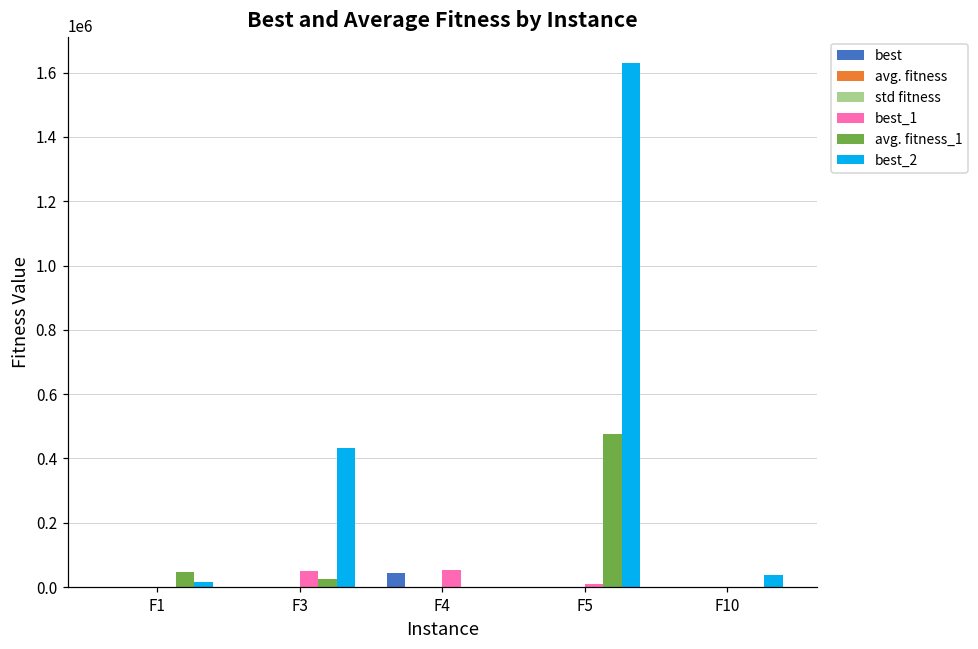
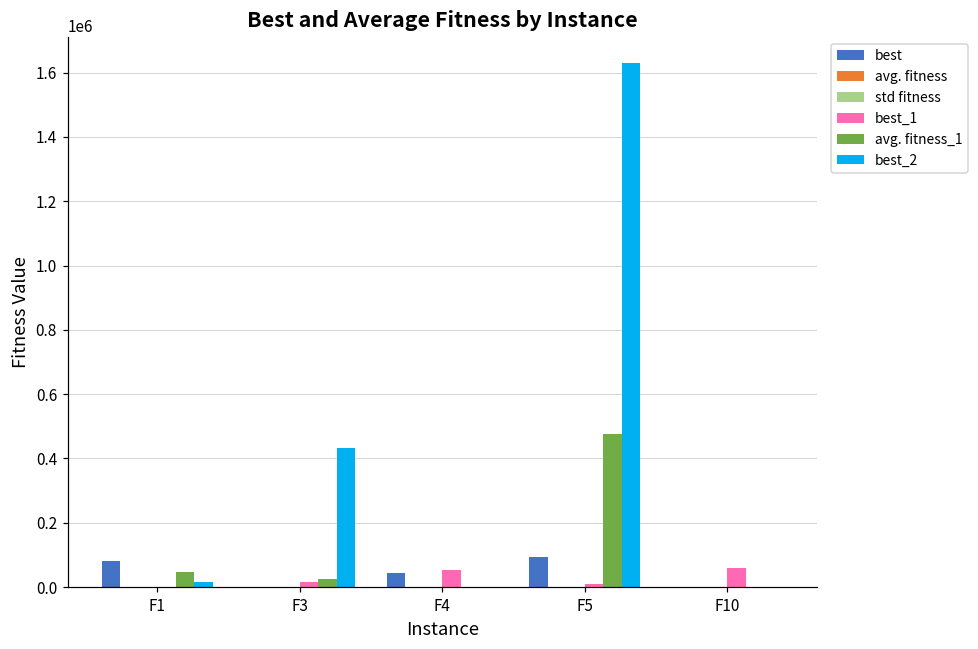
  {
    "best": {
-     "F1": 0,
+     "F1": 80000,
      "F4": 40000,
-     "F5": 0
+     "F5": 90000
    },
    "avg. fitness": {
      "F1": 0,
      "F3": 0,
      "F4": 0,
      "F10": 0
    },
    "std fitness": {
      "F1": 0,
      "F3": 0,
      "F4": 0,
      "F10": 0
    },
    "best_1": {
-     "F3": 50000,
+     "F3": 20000,
      "F4": 50000,
      "F5": 10000,
-     "F10": 0
+     "F10": 60000
    },
    "avg. fitness_1": {
      "F1": 50000,
      "F3": 30000,
      "F5": 480000
    },
    "best_2": {
      "F1": 20000,
      "F3": 430000,
      "F5": 1630000,
-     "F10": 40000
+     "F10": 0
    }
  }
